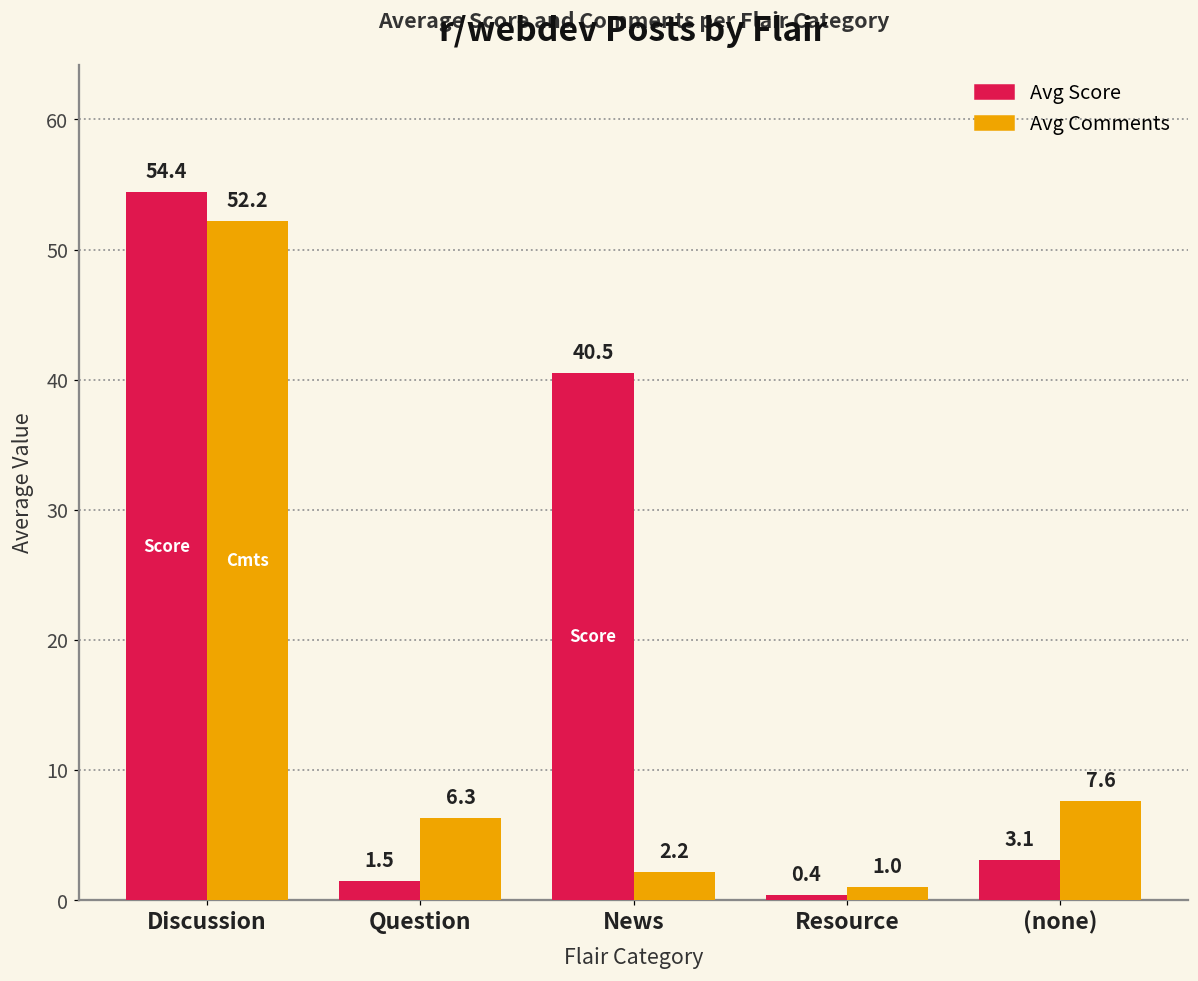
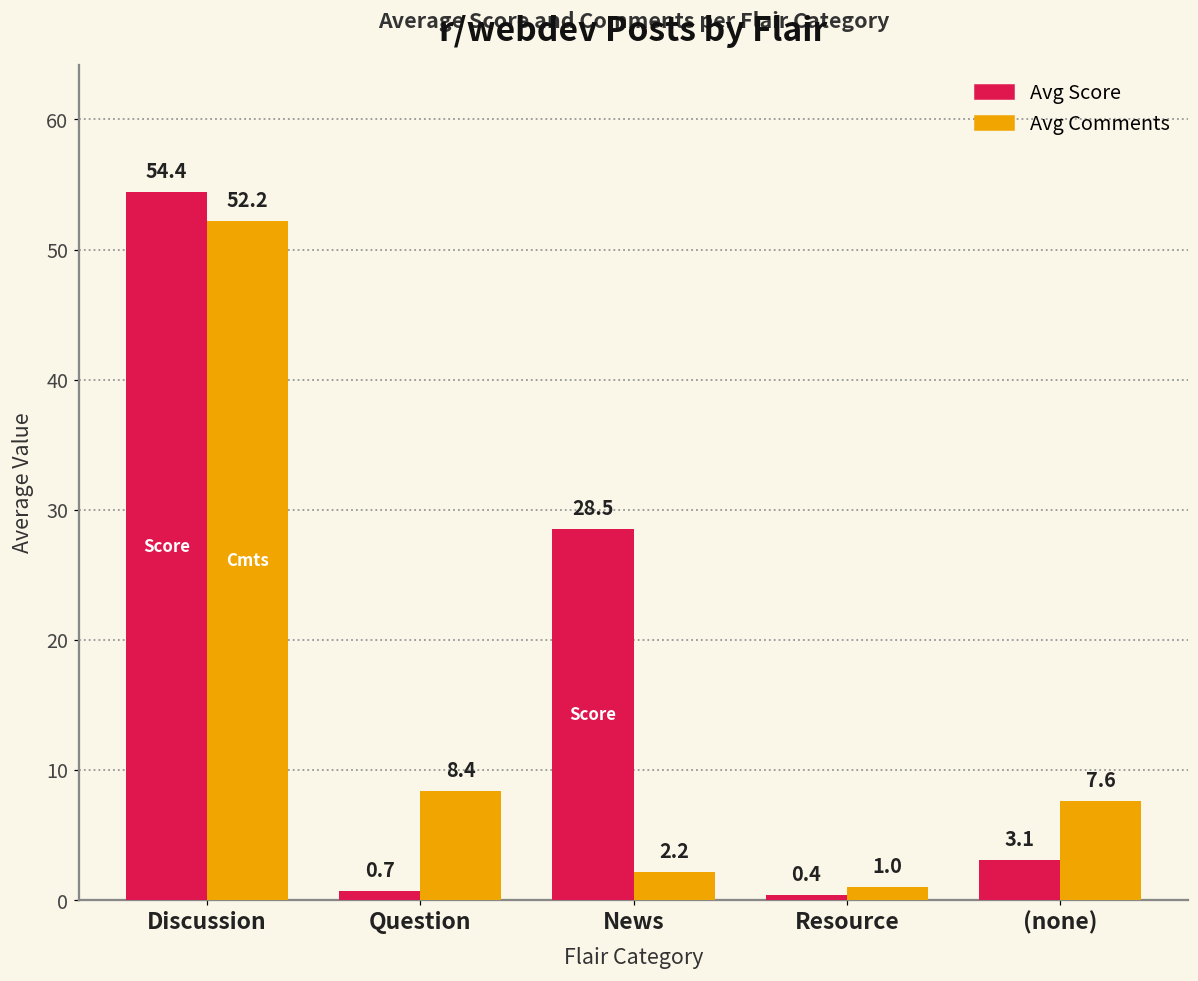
  {
    "Avg Score": {
      "Discussion": 54.4,
-     "Question": 1.5,
-     "News": 40.5,
+     "Question": 0.7,
+     "News": 28.5,
      "Resource": 0.4,
      "(none)": 3.1
    },
    "Avg Comments": {
      "Discussion": 52.2,
-     "Question": 6.3,
+     "Question": 8.4,
      "News": 2.2,
      "Resource": 1.0,
      "(none)": 7.6
    }
  }
